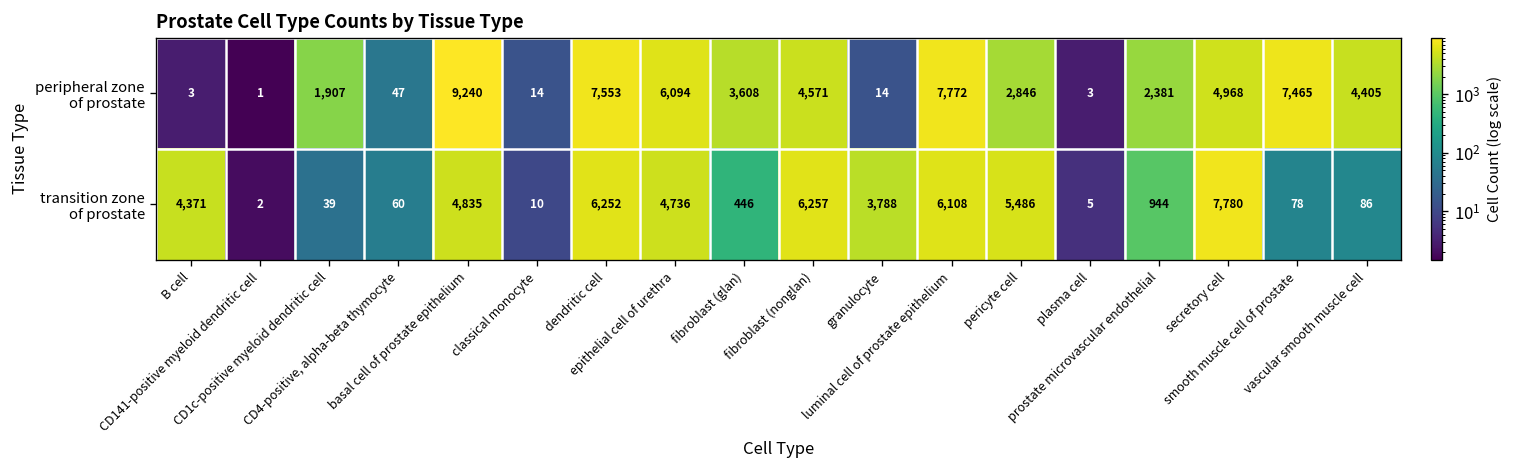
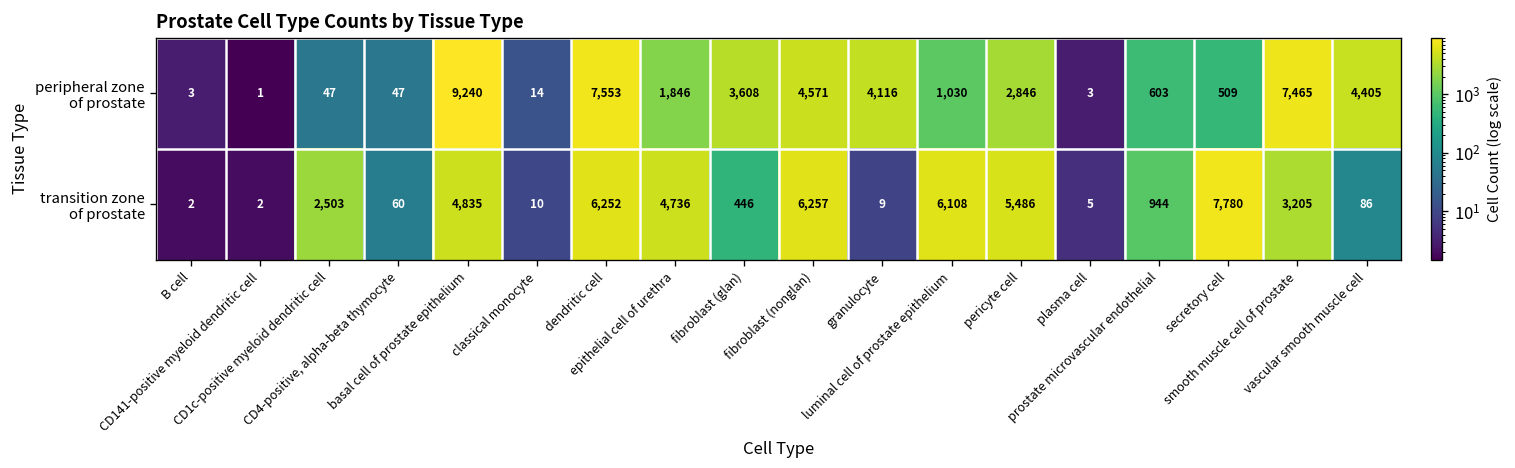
  {
    "peripheral zone of prostate": {
      "B cell": "3",
      "CD141-positive myeloid dendritic cell": "1",
-     "CD1c-positive myeloid dendritic cell": "1,907",
+     "CD1c-positive myeloid dendritic cell": "47",
      "CD4-positive, alpha-beta thymocyte": "47",
      "basal cell of prostate epithelium": "9,240",
      "classical monocyte": "14",
      "dendritic cell": "7,553",
-     "epithelial cell of urethra": "6,094",
+     "epithelial cell of urethra": "1,846",
      "fibroblast (glan)": "3,608",
      "fibroblast (nonglan)": "4,571",
-     "granulocyte": "14",
-     "luminal cell of prostate epithelium": "7,772",
+     "granulocyte": "4,116",
+     "luminal cell of prostate epithelium": "1,030",
      "pericyte cell": "2,846",
      "plasma cell": "3",
-     "prostate microvascular endothelial": "2,381",
-     "secretory cell": "4,968",
+     "prostate microvascular endothelial": "603",
+     "secretory cell": "509",
      "smooth muscle cell of prostate": "7,465",
      "vascular smooth muscle cell": "4,405"
    },
    "transition zone of prostate": {
-     "B cell": "4,371",
+     "B cell": "2",
      "CD141-positive myeloid dendritic cell": "2",
-     "CD1c-positive myeloid dendritic cell": "39",
+     "CD1c-positive myeloid dendritic cell": "2,503",
      "CD4-positive, alpha-beta thymocyte": "60",
      "basal cell of prostate epithelium": "4,835",
      "classical monocyte": "10",
      "dendritic cell": "6,252",
      "epithelial cell of urethra": "4,736",
      "fibroblast (glan)": "446",
      "fibroblast (nonglan)": "6,257",
-     "granulocyte": "3,788",
+     "granulocyte": "9",
      "luminal cell of prostate epithelium": "6,108",
      "pericyte cell": "5,486",
      "plasma cell": "5",
      "prostate microvascular endothelial": "944",
      "secretory cell": "7,780",
-     "smooth muscle cell of prostate": "78",
+     "smooth muscle cell of prostate": "3,205",
      "vascular smooth muscle cell": "86"
    }
  }
